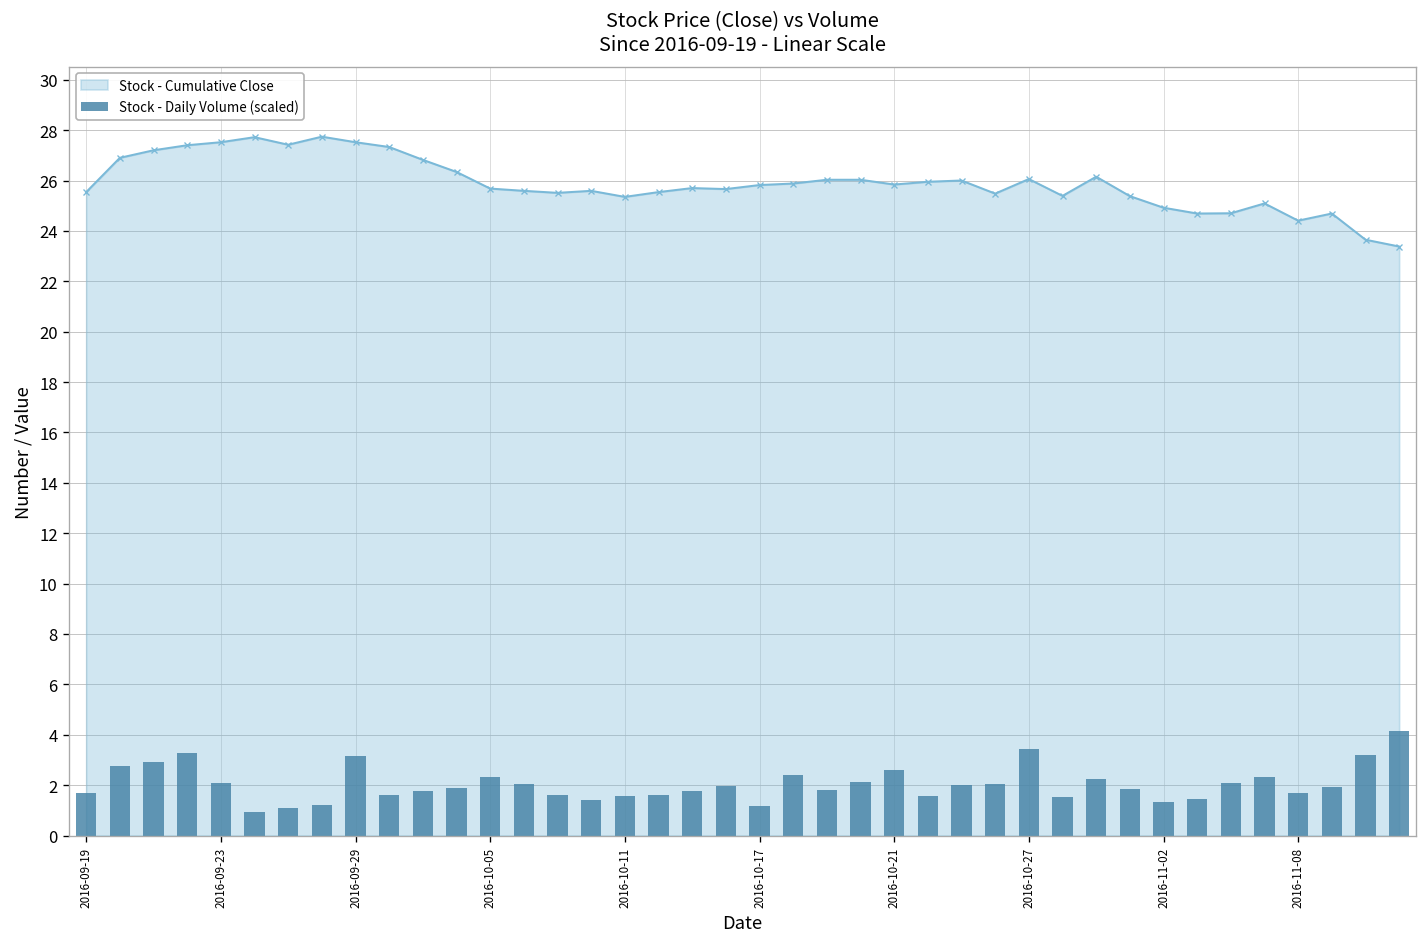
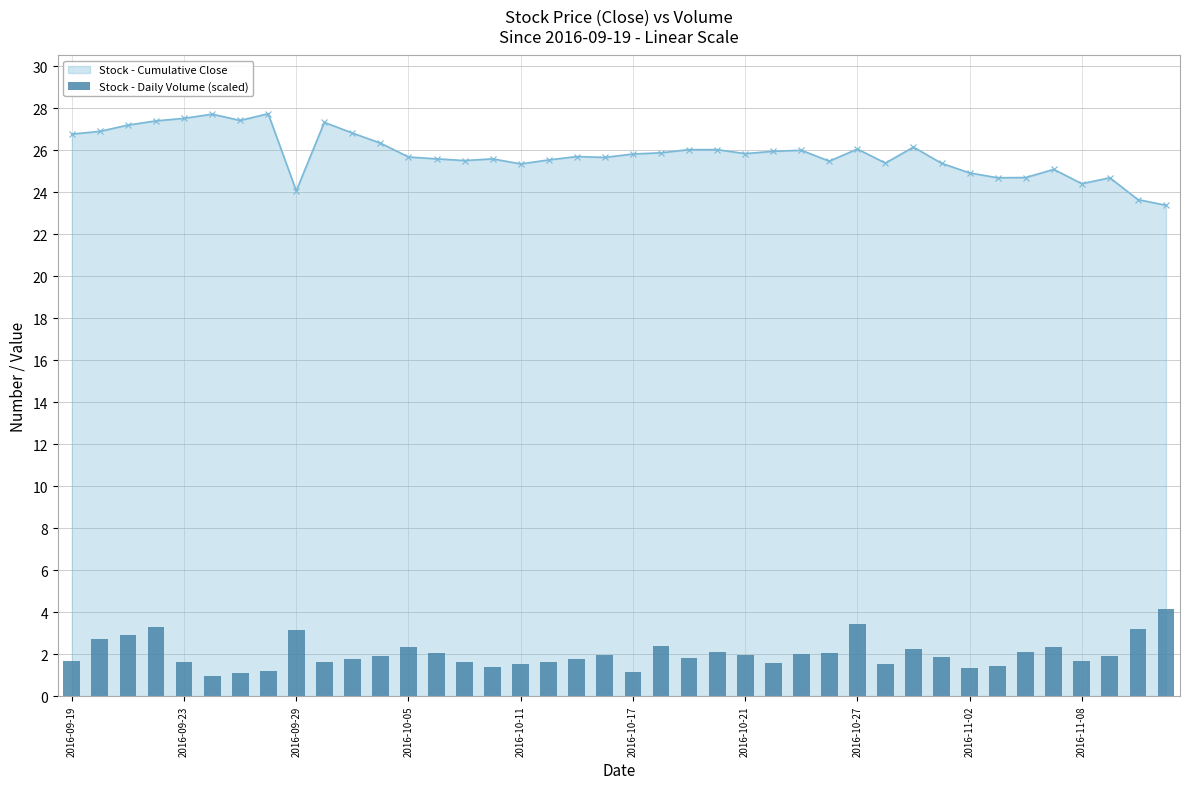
  {
    "Stock - Cumulative Close": {
-     "2016-09-19": 25.5,
+     "2016-09-19": 26.8,
      "2016-09-23": 27.5,
-     "2016-09-29": 27.5,
+     "2016-09-29": 24.1,
      "2016-10-05": 25.7,
      "2016-10-11": 25.4,
      "2016-10-17": 25.8,
      "2016-10-21": 25.8,
      "2016-10-27": 26.1,
      "2016-11-02": 24.9,
      "2016-11-08": 24.4
    },
    "Stock - Daily Volume (scaled)": {
      "2016-09-19": 1.7,
-     "2016-09-23": 2.1,
+     "2016-09-23": 1.6,
      "2016-09-29": 3.1,
      "2016-10-05": 2.3,
      "2016-10-11": 1.5,
      "2016-10-17": 1.2,
-     "2016-10-21": 2.6,
+     "2016-10-21": 1.9,
      "2016-10-27": 3.4,
      "2016-11-02": 1.3,
      "2016-11-08": 1.7
    }
  }
